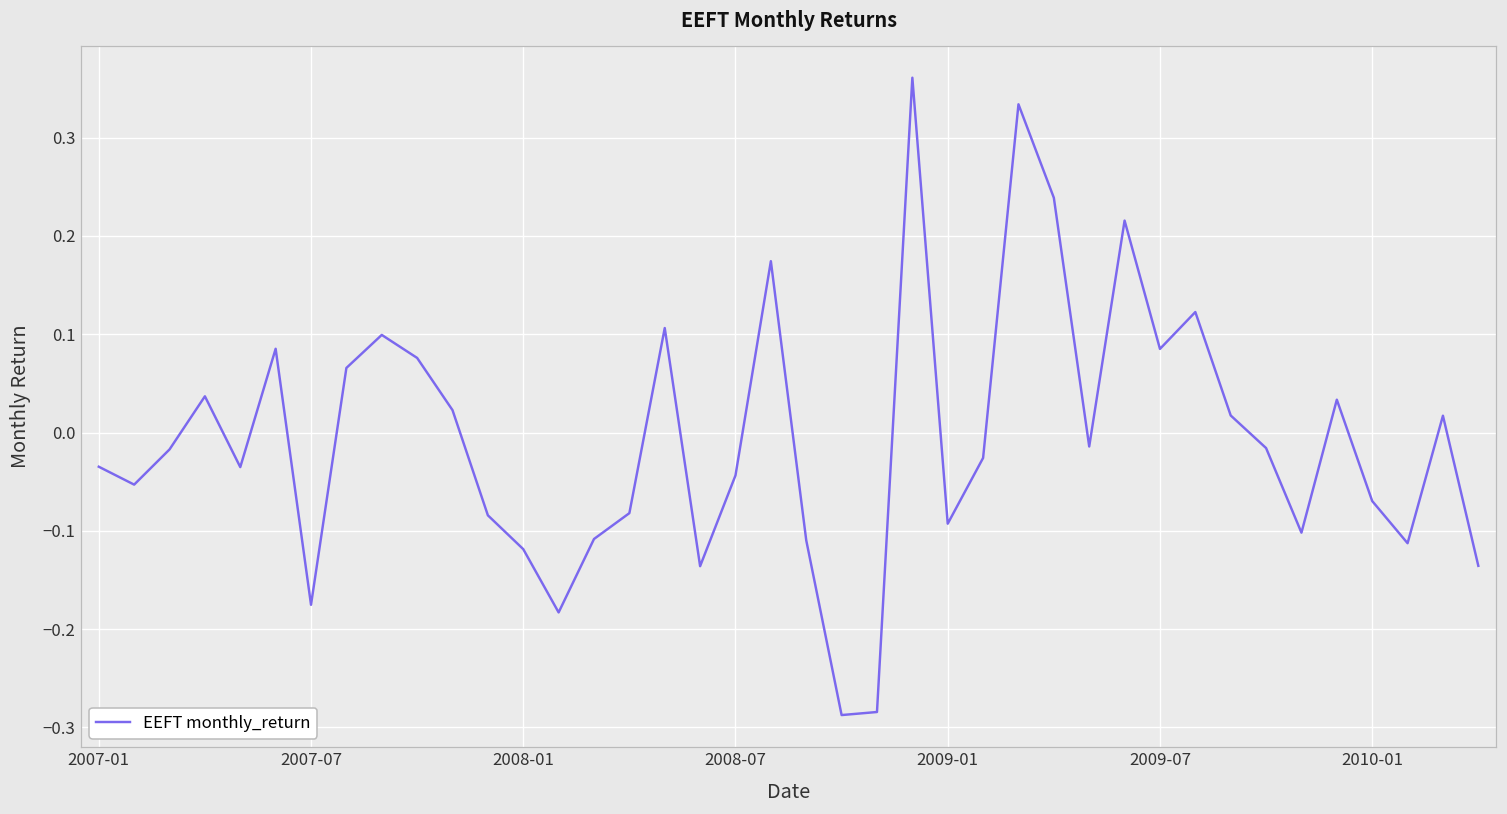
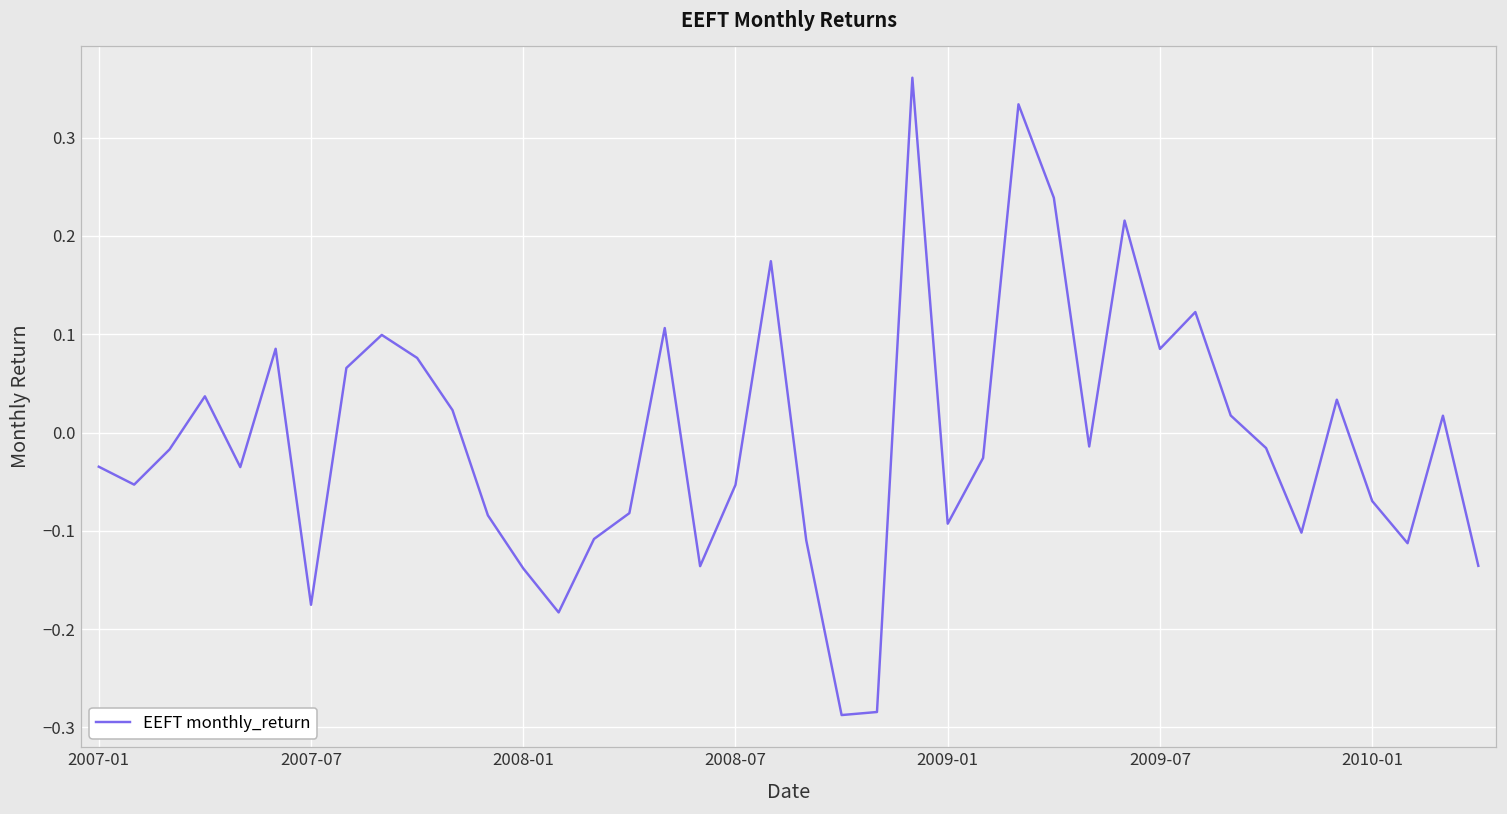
  {
    "2007-01": -0.03,
    "2007-07": -0.18,
-   "2008-01": -0.12,
-   "2008-07": -0.04,
+   "2008-01": -0.14,
+   "2008-07": -0.05,
    "2009-01": -0.09,
    "2009-07": 0.09,
    "2010-01": -0.07
  }
